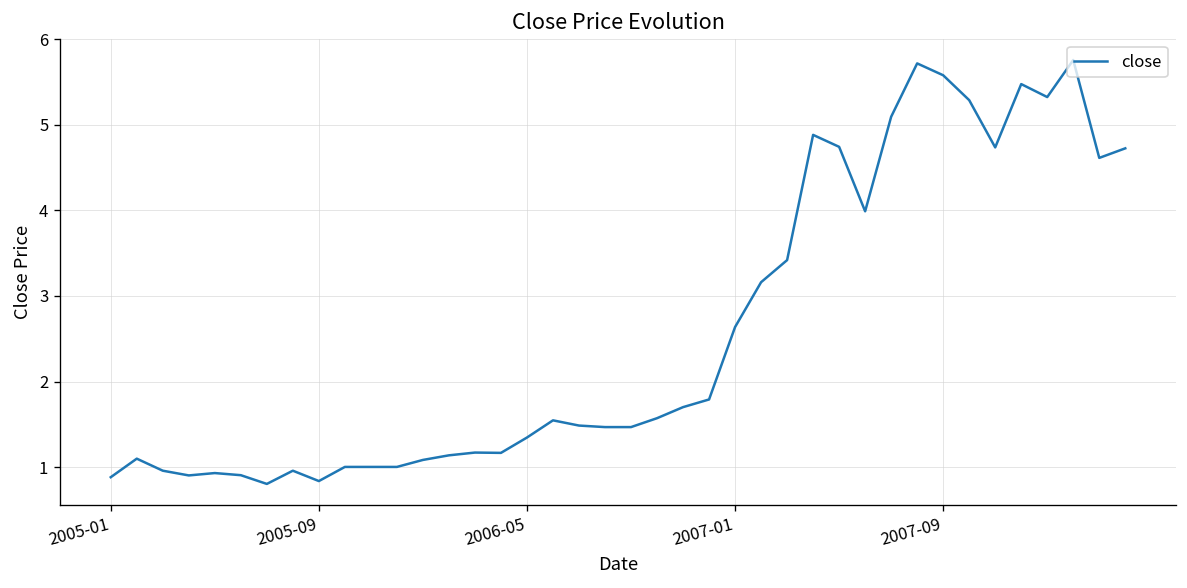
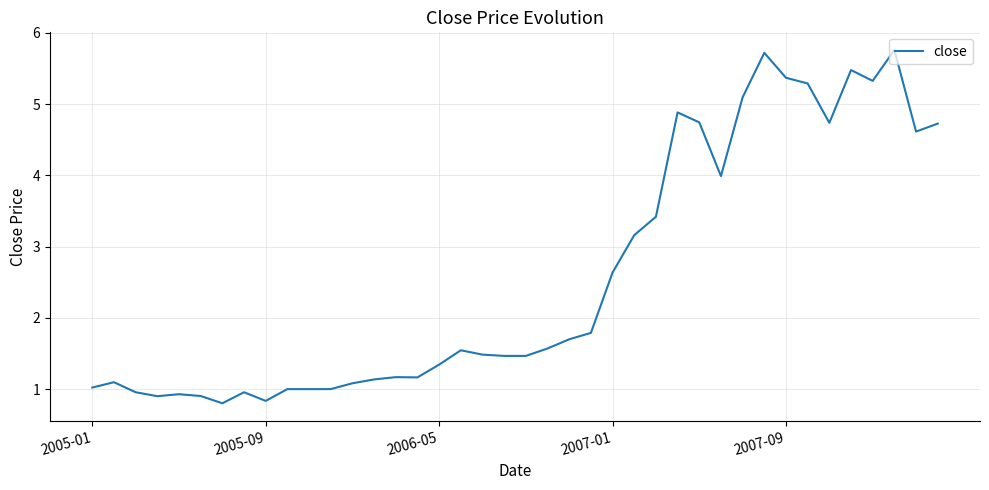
  {
-   "2005-01": 0.9,
+   "2005-01": 1.0,
    "2005-09": 0.8,
    "2006-05": 1.3,
    "2007-01": 2.6,
-   "2007-09": 5.6
+   "2007-09": 5.4
  }
